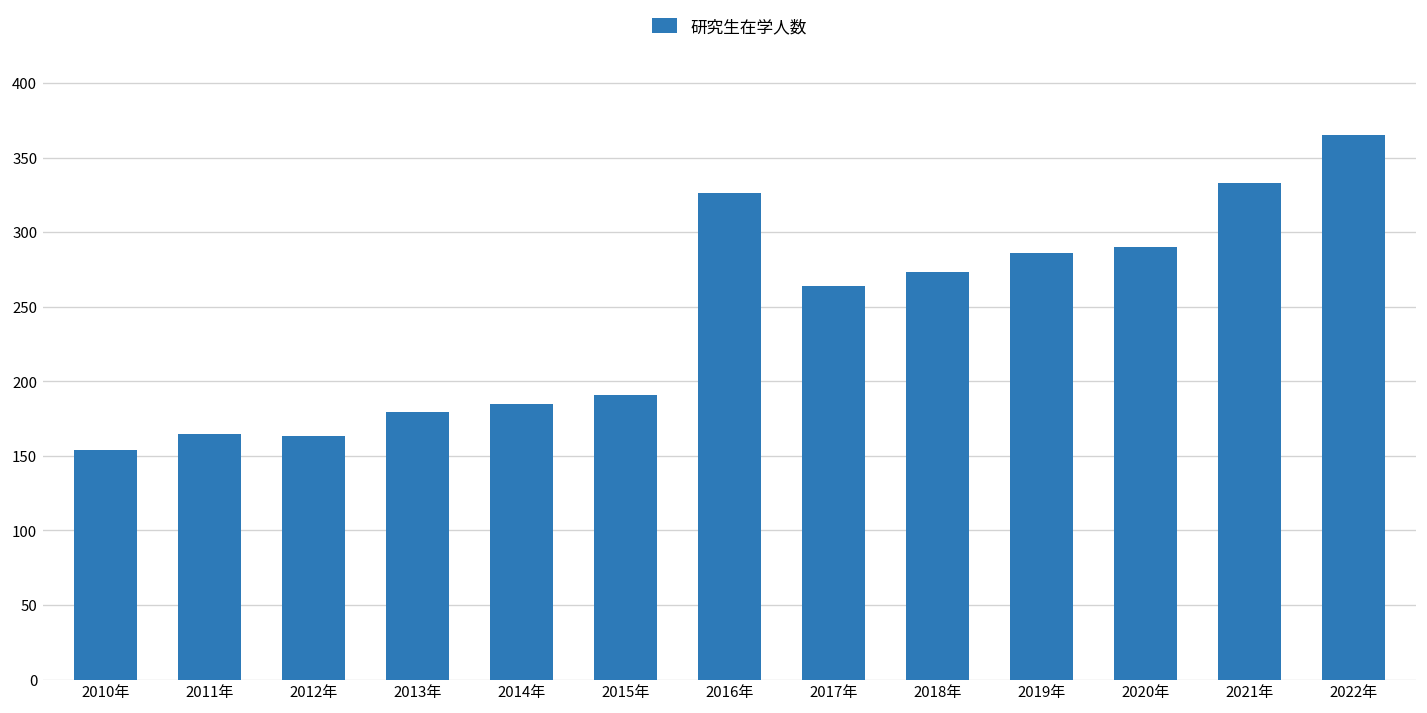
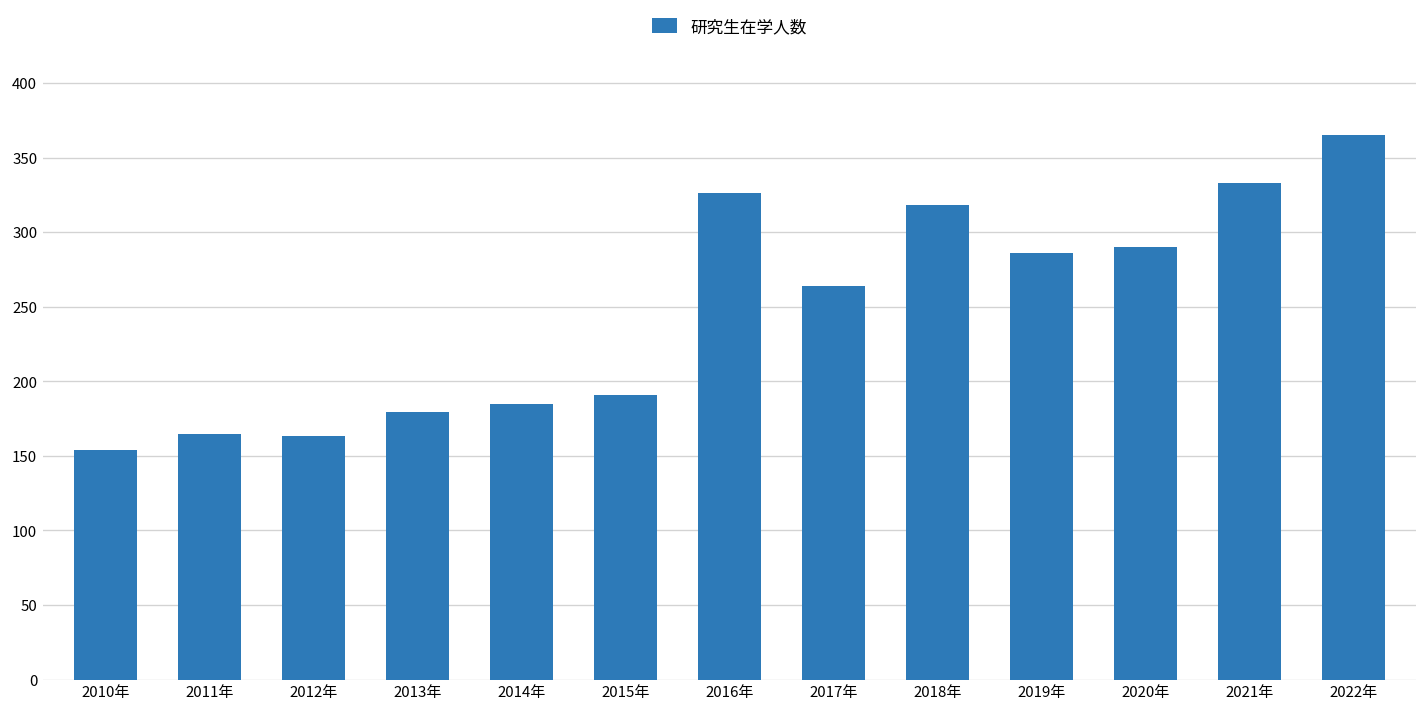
  {
    "2010年": 154,
    "2011年": 165,
    "2012年": 163,
    "2013年": 179,
    "2014年": 185,
    "2015年": 191,
    "2016年": 327,
    "2017年": 264,
-   "2018年": 273,
+   "2018年": 318,
    "2019年": 286,
    "2020年": 290,
    "2021年": 333,
    "2022年": 365
  }
